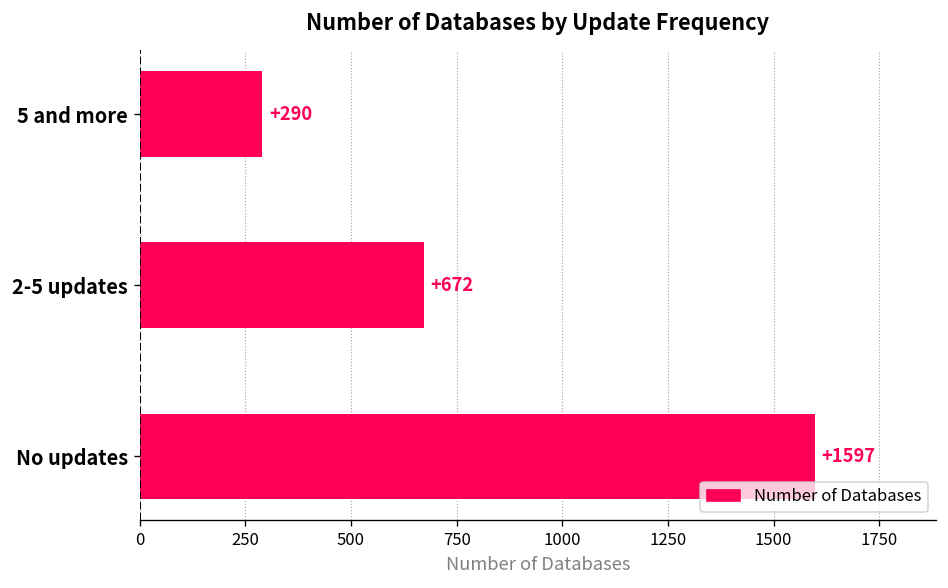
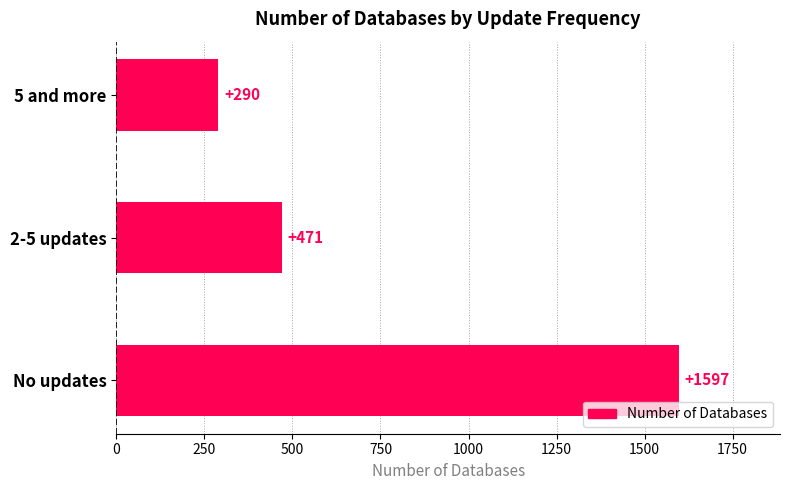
  {
    "5 and more": "+290",
-   "2-5 updates": "+672",
+   "2-5 updates": "+471",
    "No updates": "+1597"
  }
